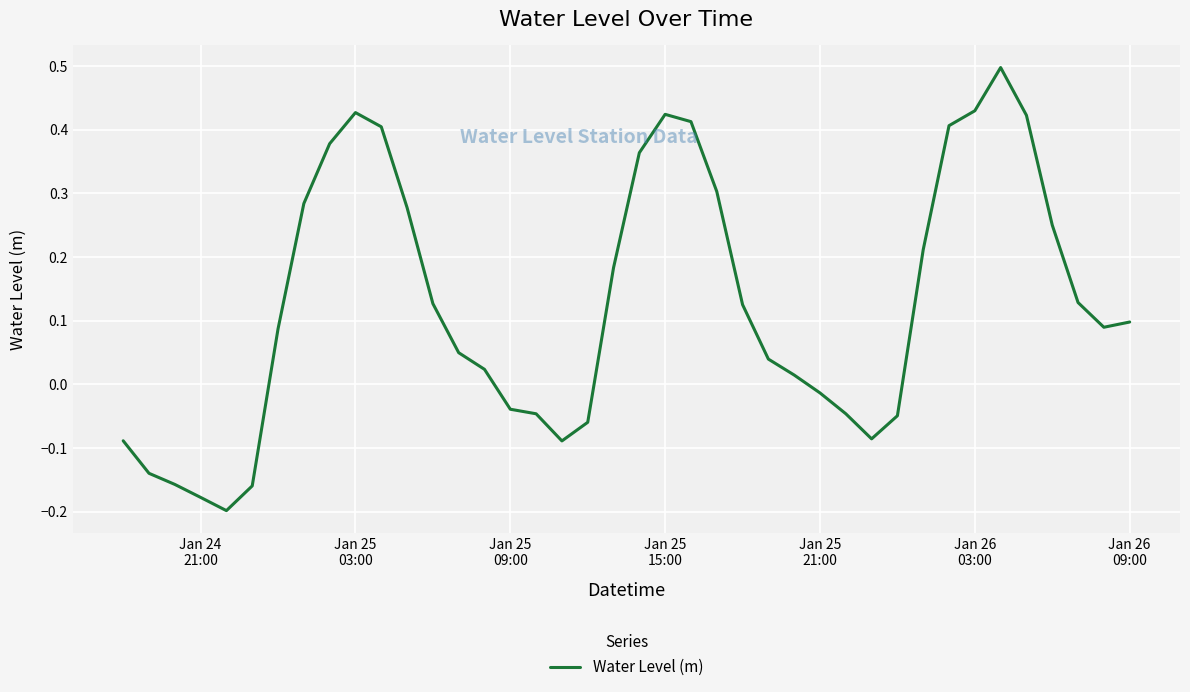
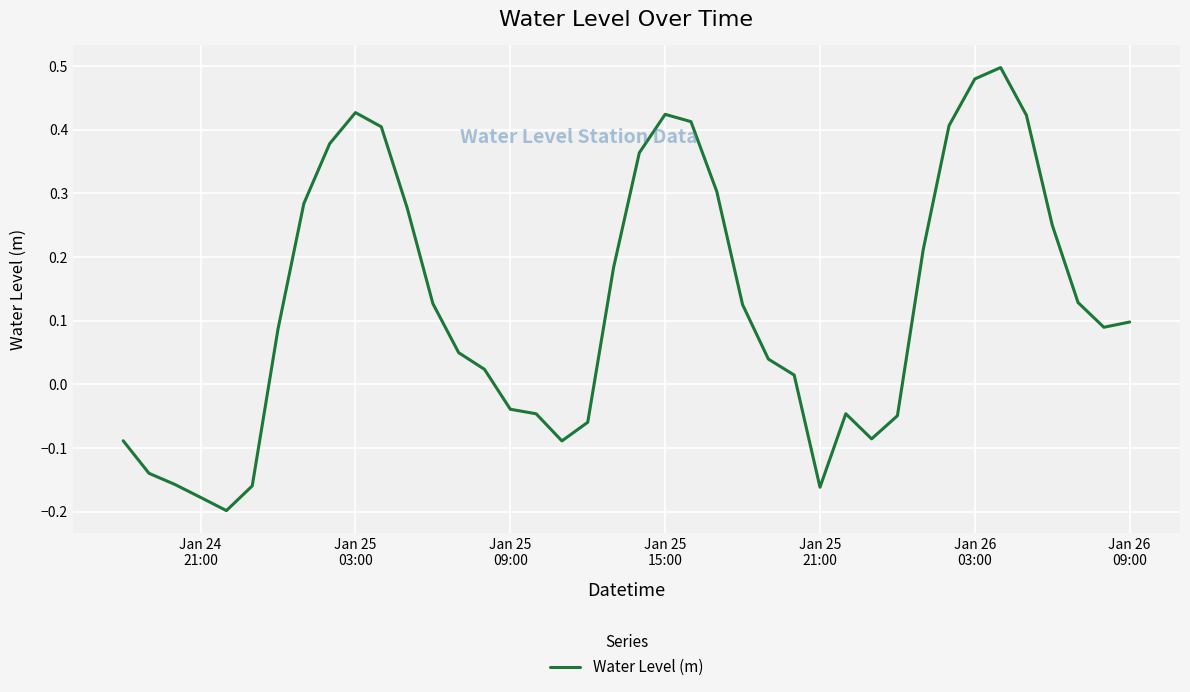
  {
    "Jan 24 21:00": -0.18,
    "Jan 25 03:00": 0.43,
    "Jan 25 09:00": -0.04,
    "Jan 25 15:00": 0.42,
-   "Jan 25 21:00": -0.01,
-   "Jan 26 03:00": 0.43,
+   "Jan 25 21:00": -0.16,
+   "Jan 26 03:00": 0.48,
    "Jan 26 09:00": 0.10
  }
